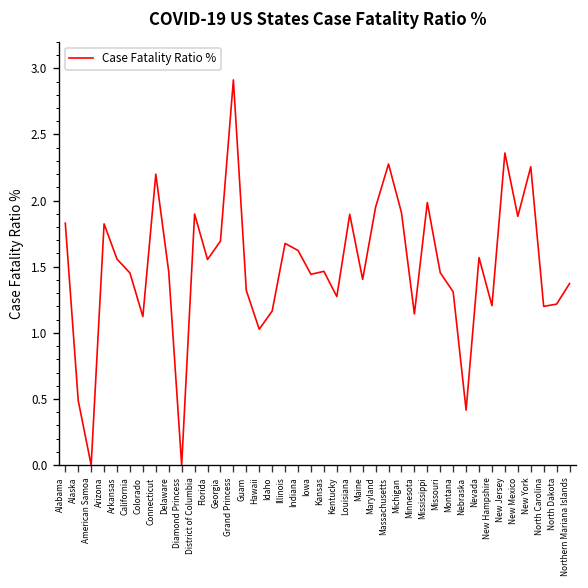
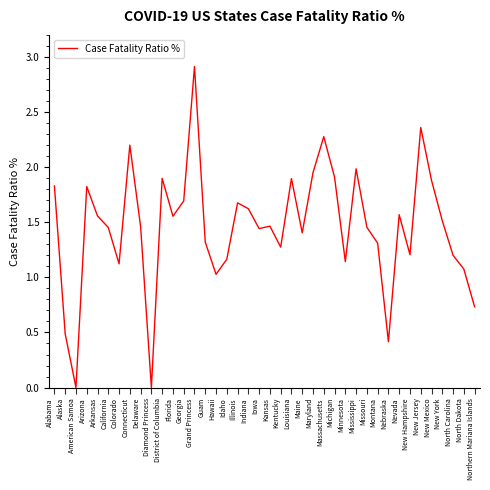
  {
    "Alabama": 1.83,
    "Alaska": 0.49,
    "American Samoa": 0.00,
    "Arizona": 1.82,
    "Arkansas": 1.56,
    "California": 1.45,
    "Colorado": 1.12,
    "Connecticut": 2.20,
    "Delaware": 1.46,
    "Diamond Princess": 0.00,
    "District of Columbia": 1.90,
    "Florida": 1.55,
    "Georgia": 1.69,
    "Grand Princess": 2.91,
    "Guam": 1.32,
    "Hawaii": 1.03,
    "Idaho": 1.16,
    "Illinois": 1.68,
    "Indiana": 1.62,
    "Iowa": 1.44,
    "Kansas": 1.47,
    "Kentucky": 1.27,
    "Louisiana": 1.90,
    "Maine": 1.40,
    "Maryland": 1.95,
    "Massachusetts": 2.28,
    "Michigan": 1.91,
    "Minnesota": 1.14,
    "Mississippi": 1.98,
    "Missouri": 1.45,
    "Montana": 1.31,
    "Nebraska": 0.42,
    "Nevada": 1.57,
    "New Hampshire": 1.21,
    "New Jersey": 2.36,
    "New Mexico": 1.88,
-   "New York": 2.26,
+   "New York": 1.51,
    "North Carolina": 1.20,
-   "North Dakota": 1.22,
-   "Northern Mariana Islands": 1.37
+   "North Dakota": 1.08,
+   "Northern Mariana Islands": 0.73
  }
